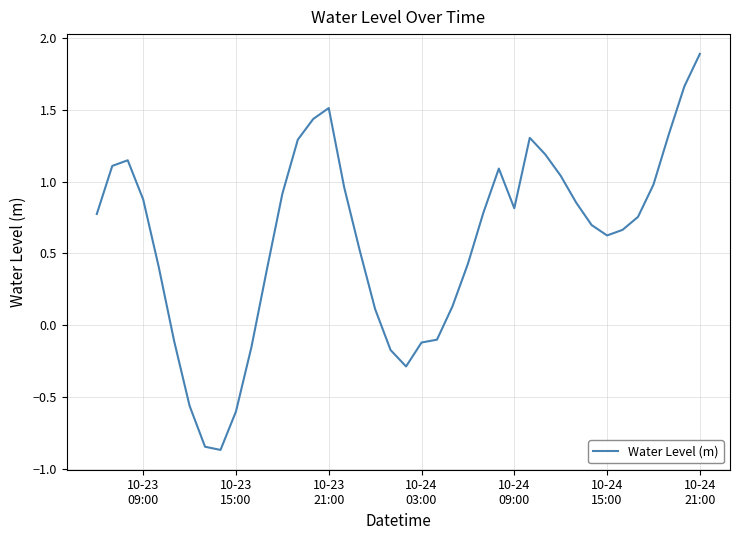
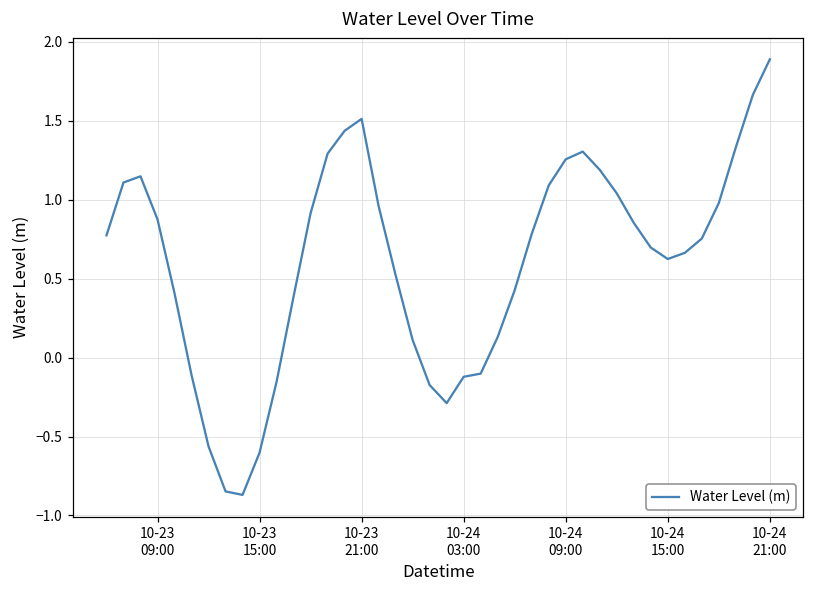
  {
    "10-23 09:00": 0.88,
    "10-23 15:00": -0.60,
    "10-23 21:00": 1.51,
    "10-24 03:00": -0.12,
-   "10-24 09:00": 0.81,
+   "10-24 09:00": 1.26,
    "10-24 15:00": 0.62,
    "10-24 21:00": 1.89
  }
